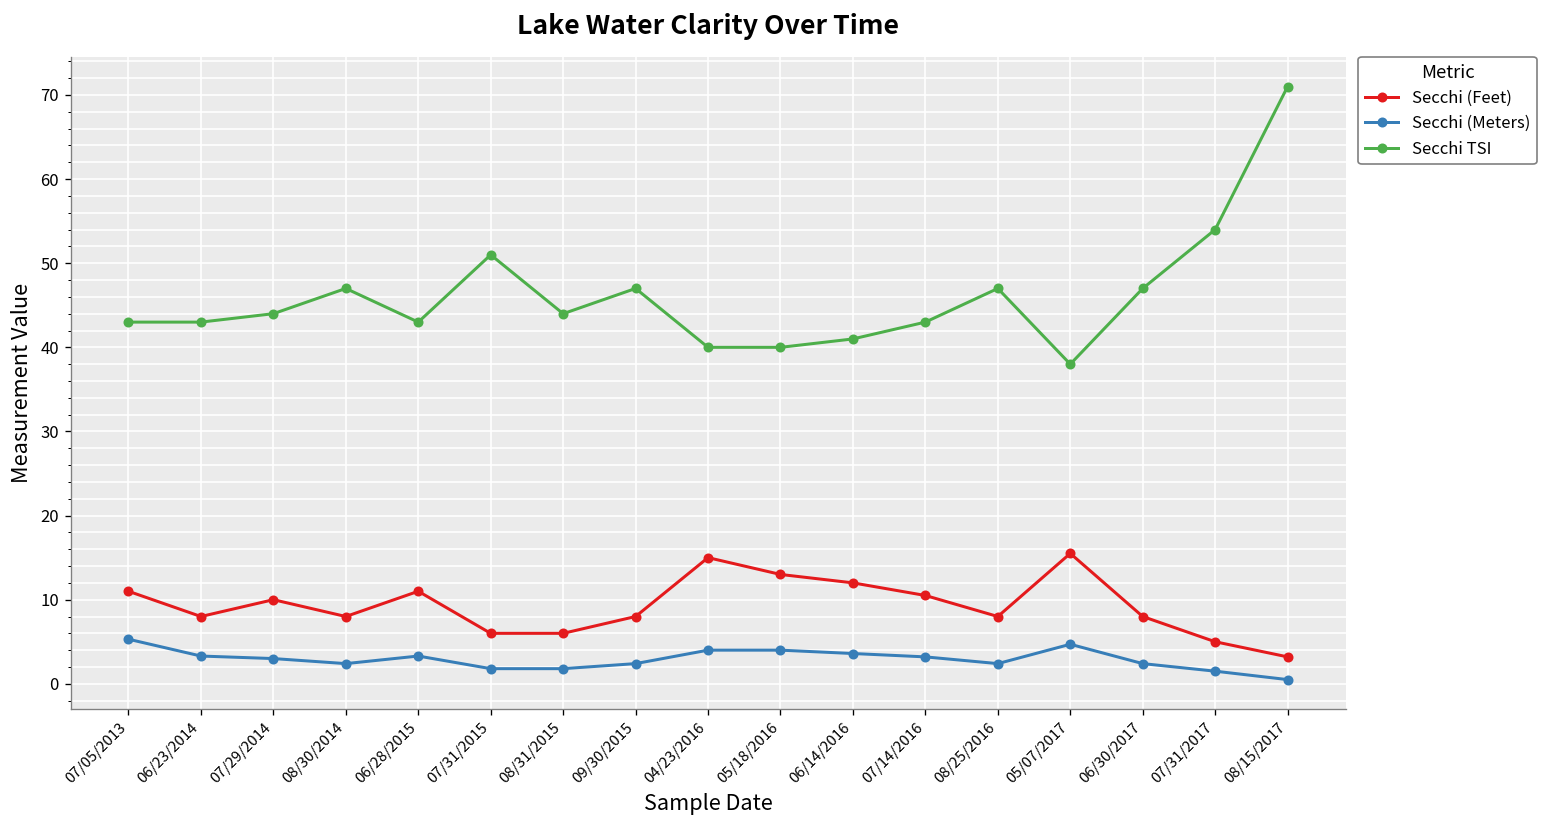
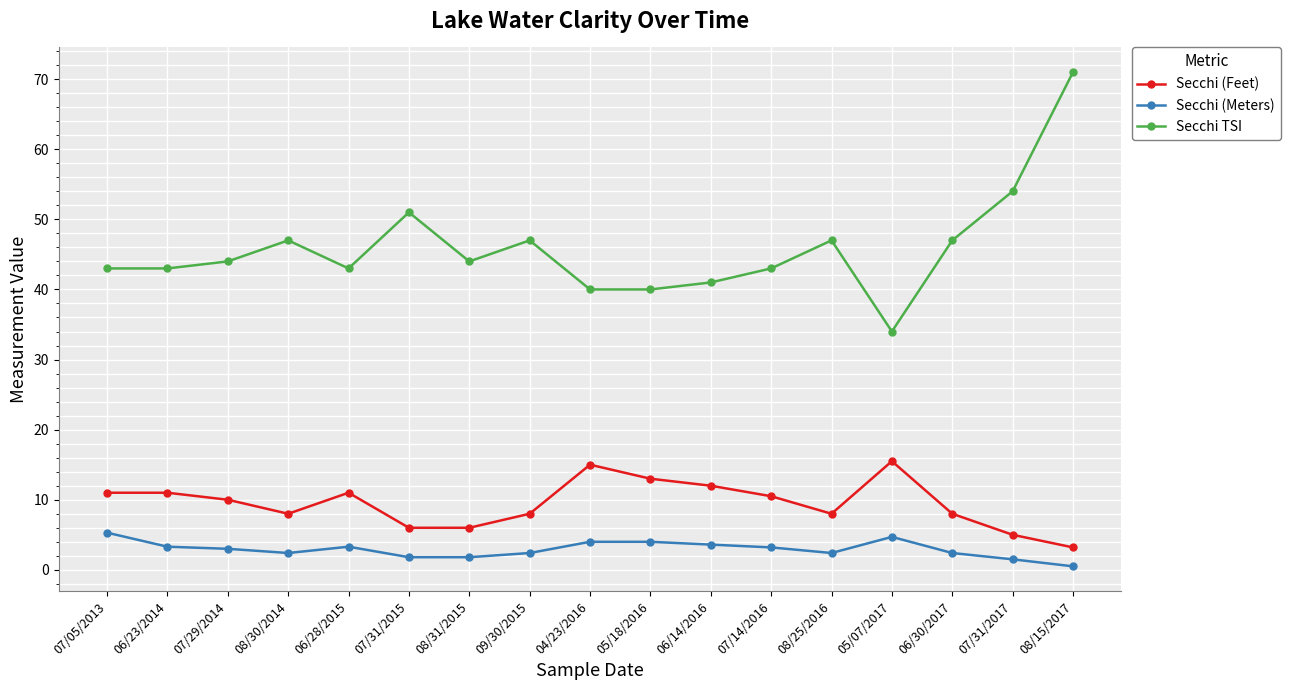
  {
    "Secchi (Feet)": {
      "07/05/2013": 11,
-     "06/23/2014": 8,
+     "06/23/2014": 11,
      "07/29/2014": 10,
      "08/30/2014": 8,
      "06/28/2015": 11,
      "07/31/2015": 6,
      "08/31/2015": 6,
      "09/30/2015": 8,
      "04/23/2016": 15,
      "05/18/2016": 13,
      "06/14/2016": 12,
      "07/14/2016": 11,
      "08/25/2016": 8,
      "05/07/2017": 16,
      "06/30/2017": 8,
      "07/31/2017": 5,
      "08/15/2017": 3
    },
    "Secchi (Meters)": {
      "07/05/2013": 5,
      "06/23/2014": 3,
      "07/29/2014": 3,
      "08/30/2014": 2,
      "06/28/2015": 3,
      "07/31/2015": 2,
      "08/31/2015": 2,
      "09/30/2015": 2,
      "04/23/2016": 4,
      "05/18/2016": 4,
      "06/14/2016": 4,
      "07/14/2016": 3,
      "08/25/2016": 2,
      "05/07/2017": 5,
      "06/30/2017": 2,
      "07/31/2017": 2,
      "08/15/2017": 1
    },
    "Secchi TSI": {
      "07/05/2013": 43,
      "06/23/2014": 43,
      "07/29/2014": 44,
      "08/30/2014": 47,
      "06/28/2015": 43,
      "07/31/2015": 51,
      "08/31/2015": 44,
      "09/30/2015": 47,
      "04/23/2016": 40,
      "05/18/2016": 40,
      "06/14/2016": 41,
      "07/14/2016": 43,
      "08/25/2016": 47,
-     "05/07/2017": 38,
+     "05/07/2017": 34,
      "06/30/2017": 47,
      "07/31/2017": 54,
      "08/15/2017": 71
    }
  }
